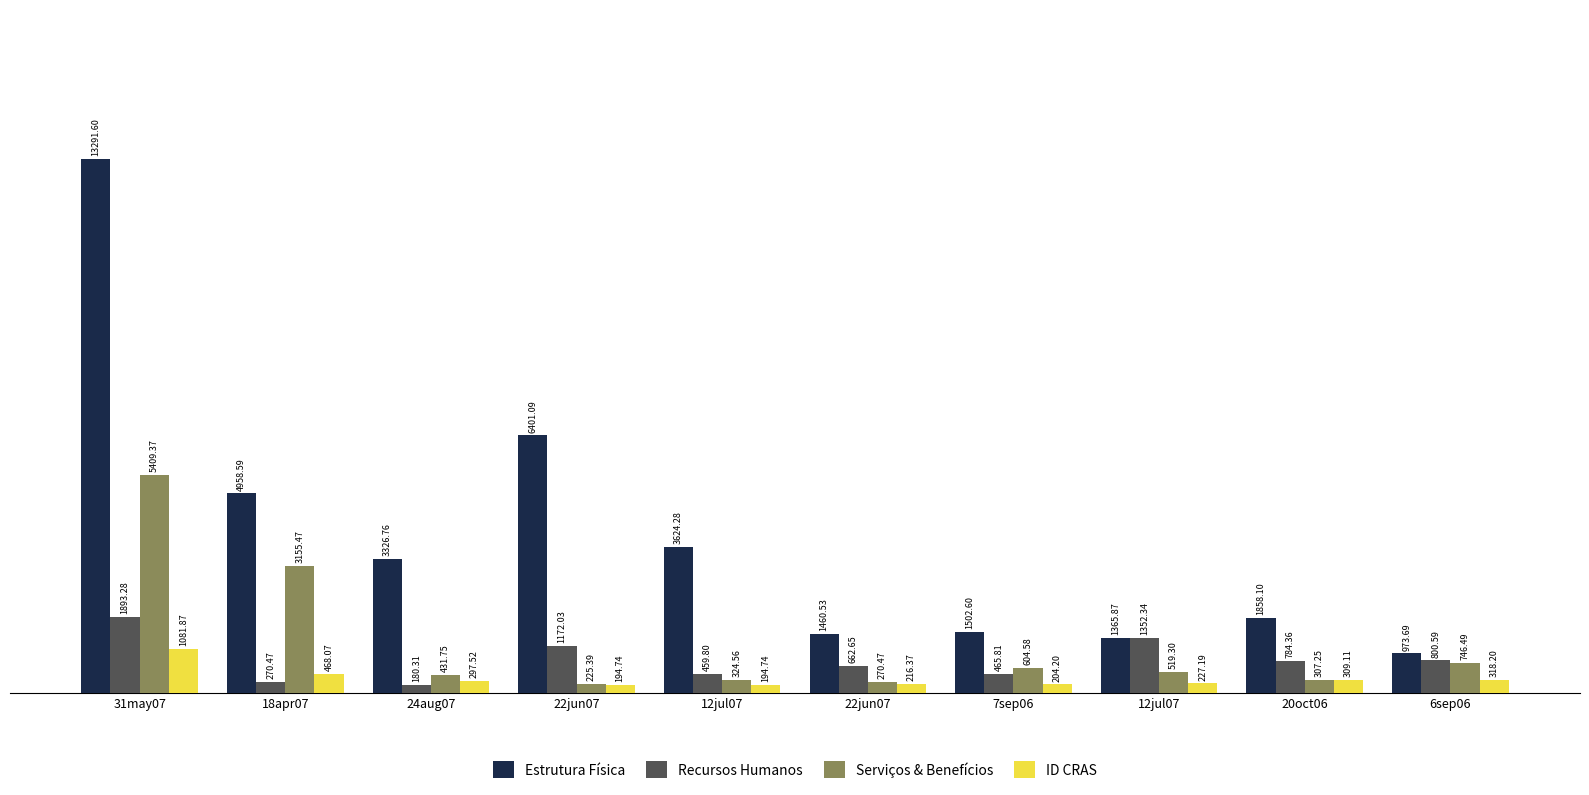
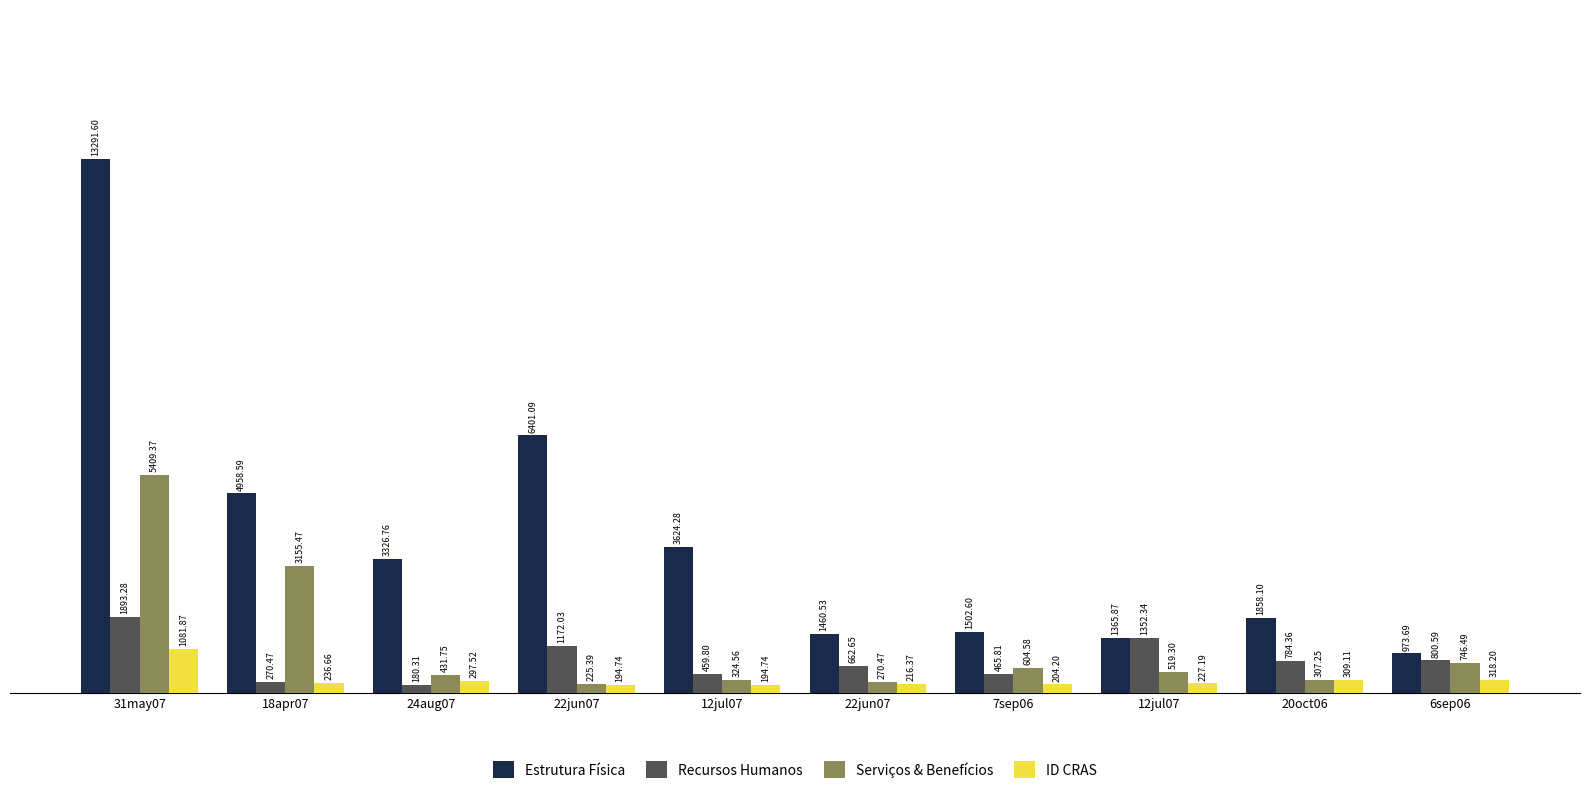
  {
    "Estrutura Física": {
      "31may07": 13291.60,
      "18apr07": 4958.59,
      "24aug07": 3326.76,
      "7sep06": 1502.60,
      "20oct06": 1858.10,
      "6sep06": 973.69
    },
    "Recursos Humanos": {
      "31may07": 1893.28,
      "18apr07": 270.47,
      "24aug07": 180.31,
      "7sep06": 465.81,
      "20oct06": 784.36,
      "6sep06": 800.59
    },
    "Serviços & Benefícios": {
      "31may07": 5409.37,
      "18apr07": 3155.47,
      "24aug07": 431.75,
      "7sep06": 604.58,
      "20oct06": 307.25,
      "6sep06": 746.49
    },
    "ID CRAS": {
      "31may07": 1081.87,
-     "18apr07": 468.07,
+     "18apr07": 236.66,
      "24aug07": 297.52,
      "7sep06": 204.20,
      "20oct06": 309.11,
      "6sep06": 318.20
    }
  }
